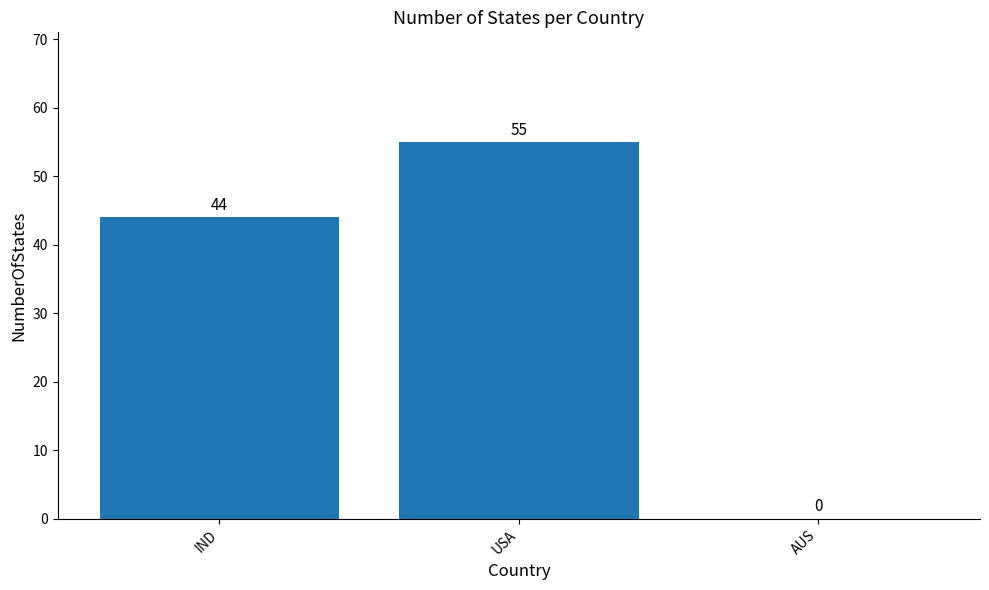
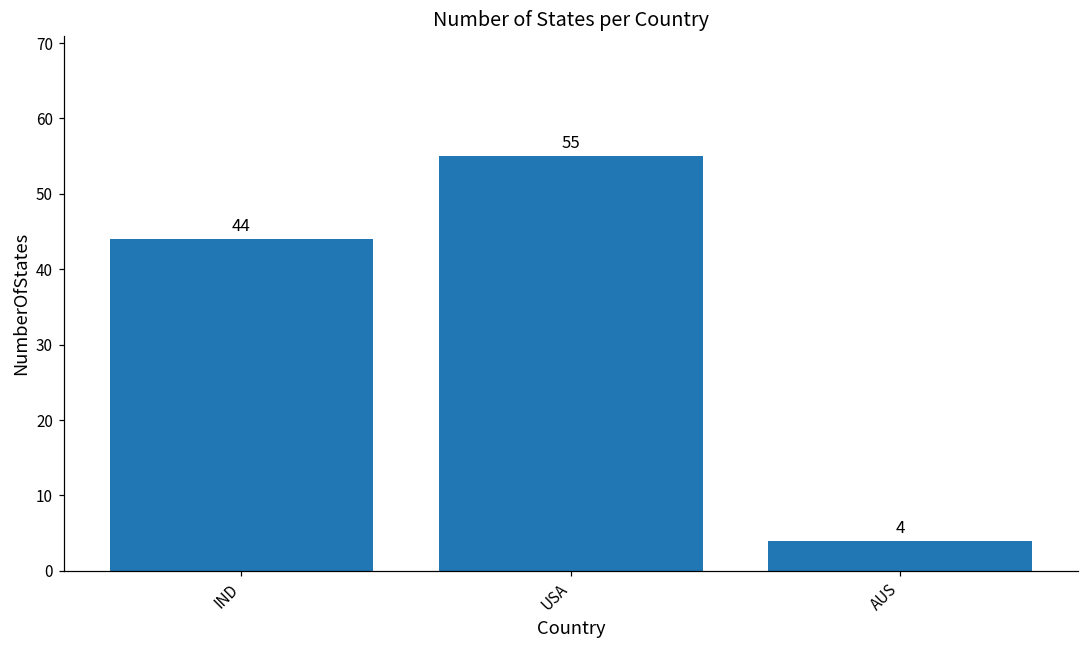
  {
    "IND": 44,
    "USA": 55,
-   "AUS": 0
+   "AUS": 4
  }
